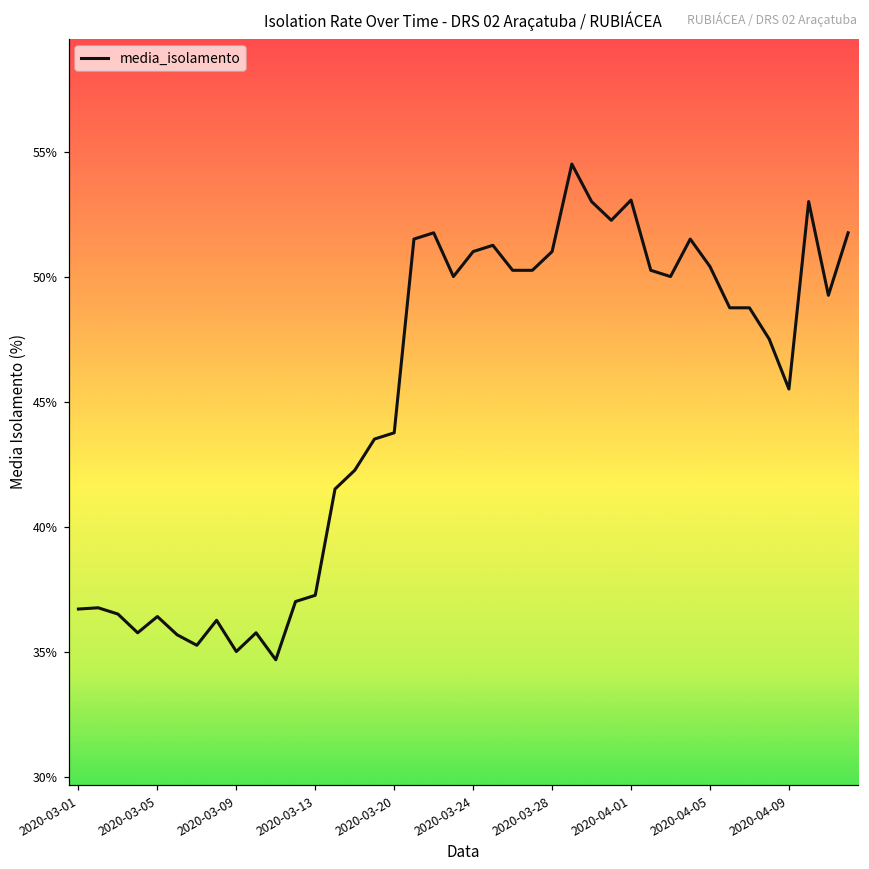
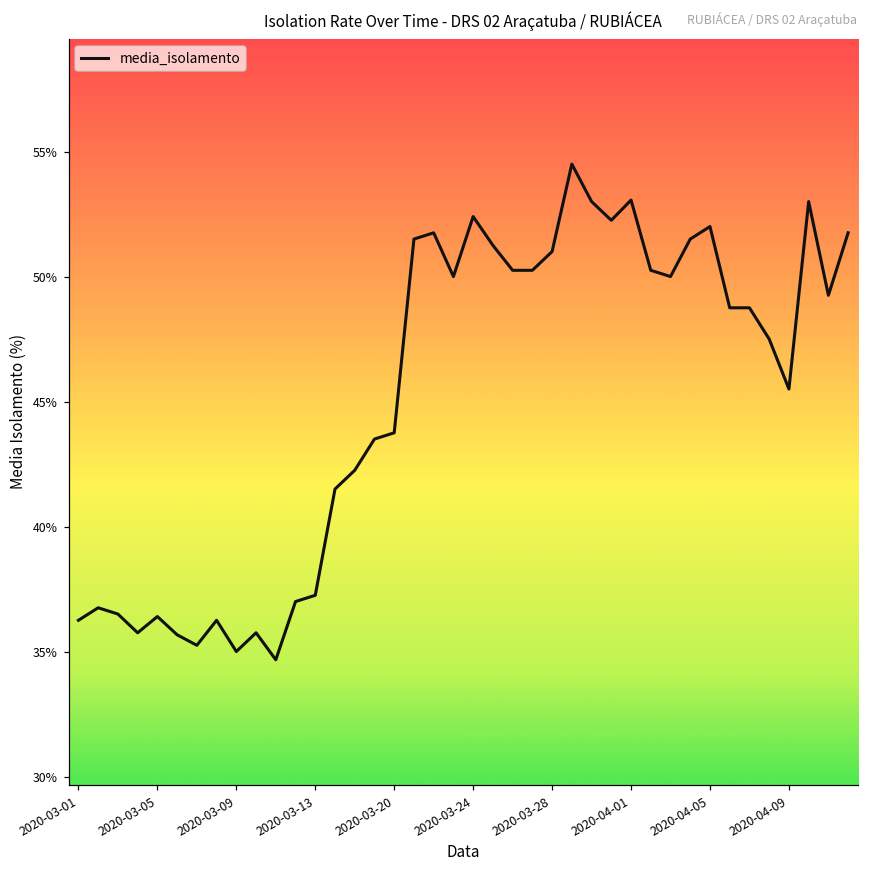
  {
-   "2020-03-01": "36.7%",
+   "2020-03-01": "36.3%",
    "2020-03-05": "36.4%",
    "2020-03-09": "35.0%",
    "2020-03-13": "37.3%",
    "2020-03-20": "43.8%",
-   "2020-03-24": "51.0%",
+   "2020-03-24": "52.4%",
    "2020-03-28": "51.0%",
    "2020-04-01": "53.1%",
-   "2020-04-05": "50.4%",
+   "2020-04-05": "52.0%",
    "2020-04-09": "45.5%"
  }
